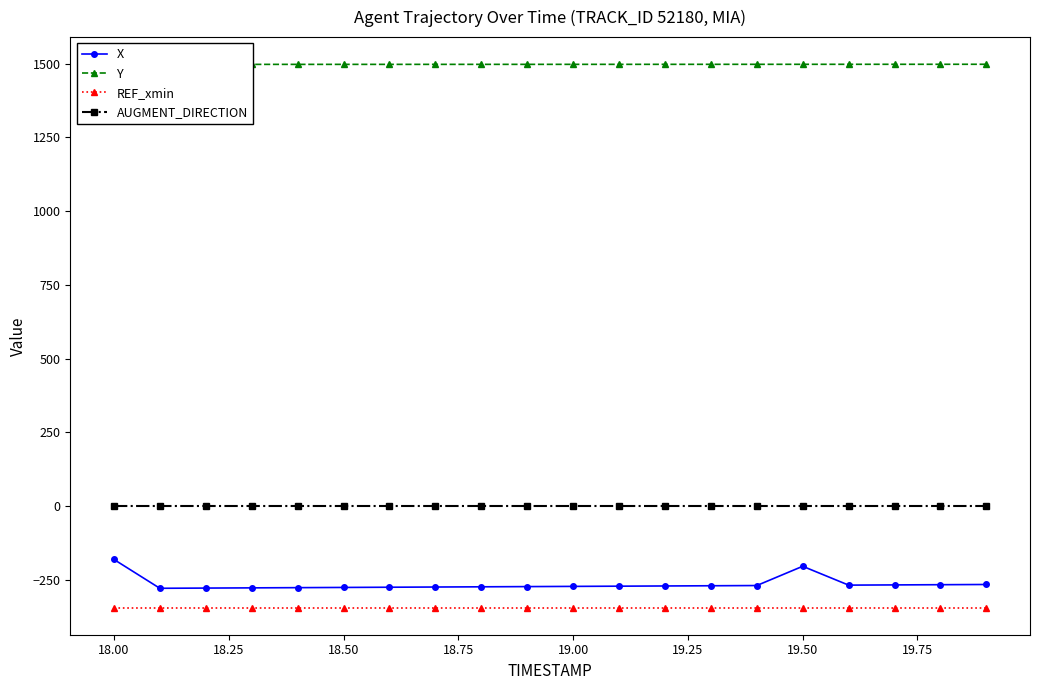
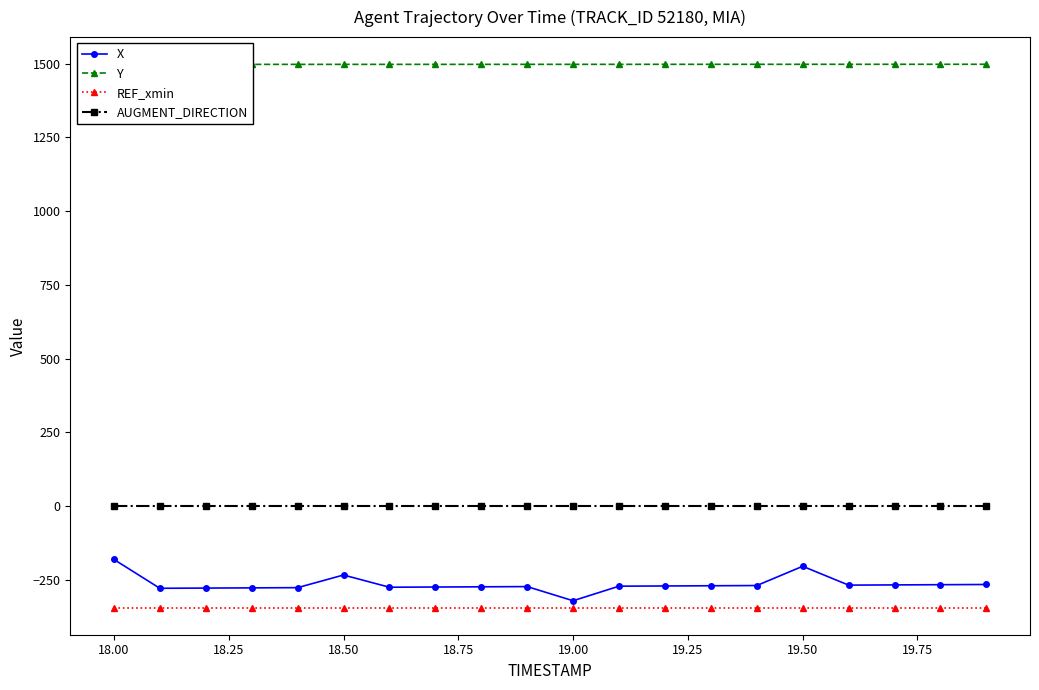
  {
    "X": {
      "18.00": -180,
-     "18.50": -280,
-     "19.00": -270,
+     "18.50": -230,
+     "19.00": -320,
      "19.50": -200
    },
    "Y": {
      "18.50": 1500,
      "19.00": 1500,
      "19.50": 1500
    },
    "REF_xmin": {
      "18.00": -340,
      "18.50": -340,
      "19.00": -340,
      "19.50": -340
    },
    "AUGMENT_DIRECTION": {
      "18.00": 0,
      "18.50": 0,
      "19.00": 0,
      "19.50": 0
    }
  }
